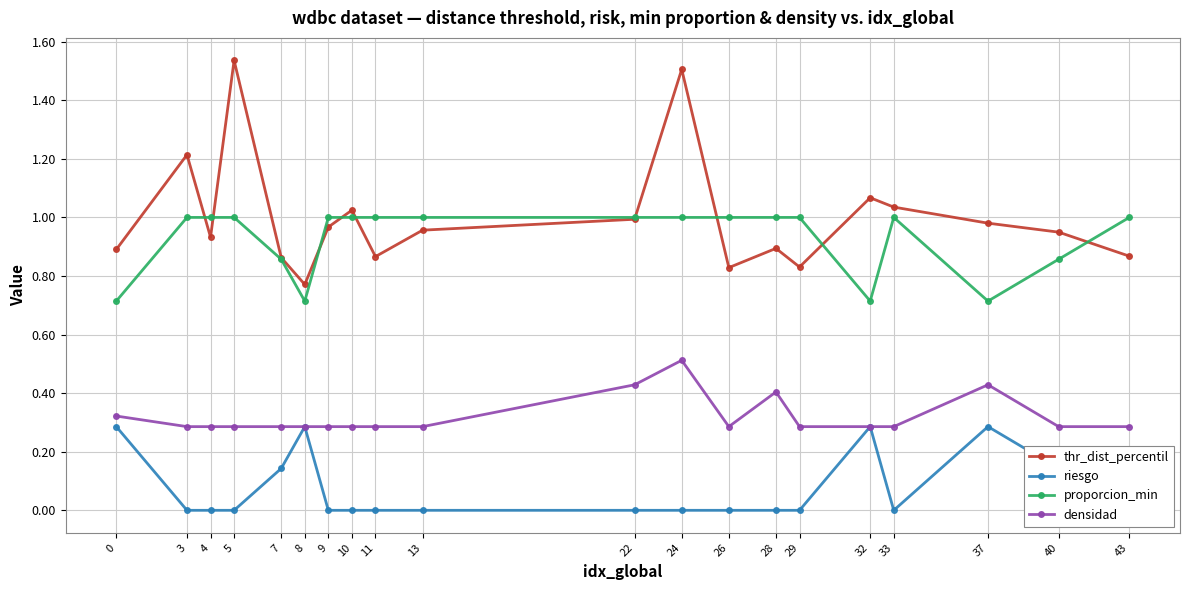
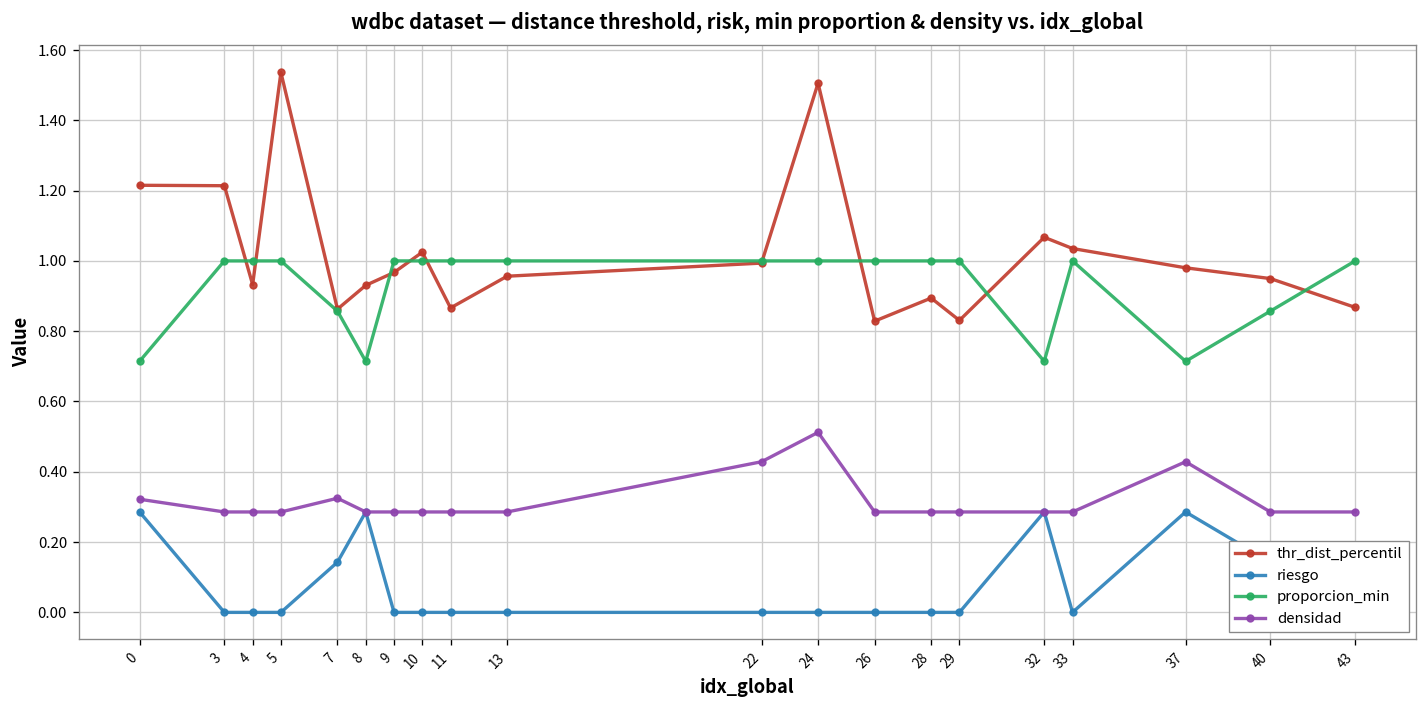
  {
    "thr_dist_percentil": {
-     "0": 0.89,
+     "0": 1.22,
      "3": 1.21,
      "4": 0.93,
      "5": 1.54,
-     "8": 0.77,
+     "8": 0.93,
      "9": 0.97,
      "10": 1.02,
      "11": 0.87,
      "13": 0.96,
      "24": 1.51,
      "26": 0.83,
      "28": 0.89,
      "29": 0.83,
      "32": 1.07,
      "33": 1.04,
      "37": 0.98,
      "40": 0.95,
      "43": 0.87
    },
    "riesgo": {
      "0": 0.29,
      "3": 0.00,
      "4": 0.00,
      "5": 0.00,
      "7": 0.14,
      "9": 0.00,
      "10": 0.00,
      "11": 0.00,
      "13": 0.00,
      "22": 0.00,
      "24": 0.00,
      "26": 0.00,
      "28": 0.00,
      "29": 0.00,
      "33": 0.00,
      "37": 0.29
    },
    "proporcion_min": {
      "0": 0.71,
      "3": 1.00,
      "4": 1.00,
      "5": 1.00,
      "8": 0.71,
      "9": 1.00,
      "10": 1.00,
      "11": 1.00,
      "13": 1.00,
      "24": 1.00,
      "26": 1.00,
      "28": 1.00,
      "29": 1.00,
      "32": 0.71,
      "33": 1.00,
      "37": 0.71,
      "40": 0.86,
      "43": 1.00
    },
    "densidad": {
      "0": 0.32,
      "3": 0.29,
      "4": 0.29,
      "5": 0.29,
-     "7": 0.29,
+     "7": 0.32,
      "9": 0.29,
      "10": 0.29,
      "11": 0.29,
      "13": 0.29,
      "22": 0.43,
      "24": 0.51,
      "26": 0.29,
-     "28": 0.40,
+     "28": 0.29,
      "29": 0.29,
      "33": 0.29,
      "37": 0.43,
      "40": 0.29,
      "43": 0.29
    }
  }
